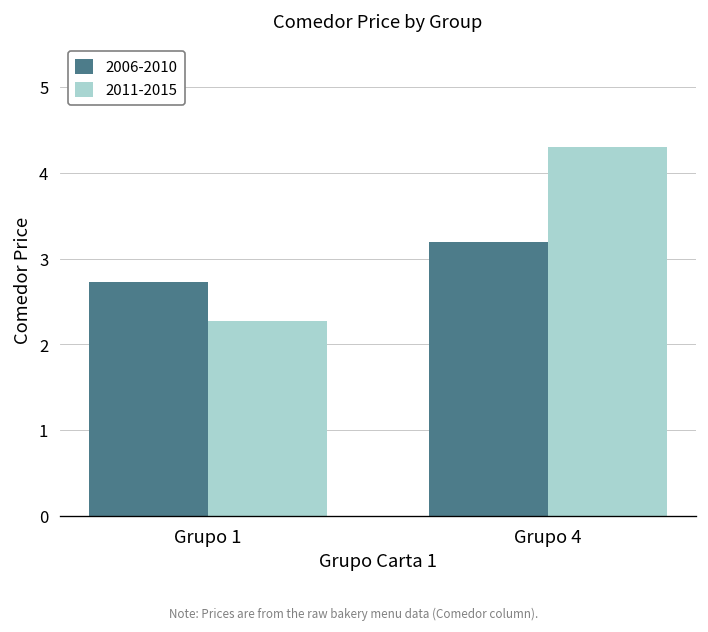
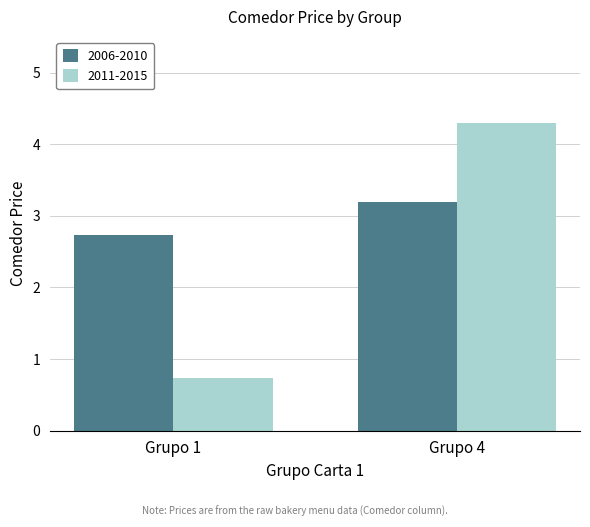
  {
    "2006-2010": {
      "Grupo 1": 2.7,
      "Grupo 4": 3.2
    },
    "2011-2015": {
-     "Grupo 1": 2.3,
+     "Grupo 1": 0.7,
      "Grupo 4": 4.3
    }
  }
